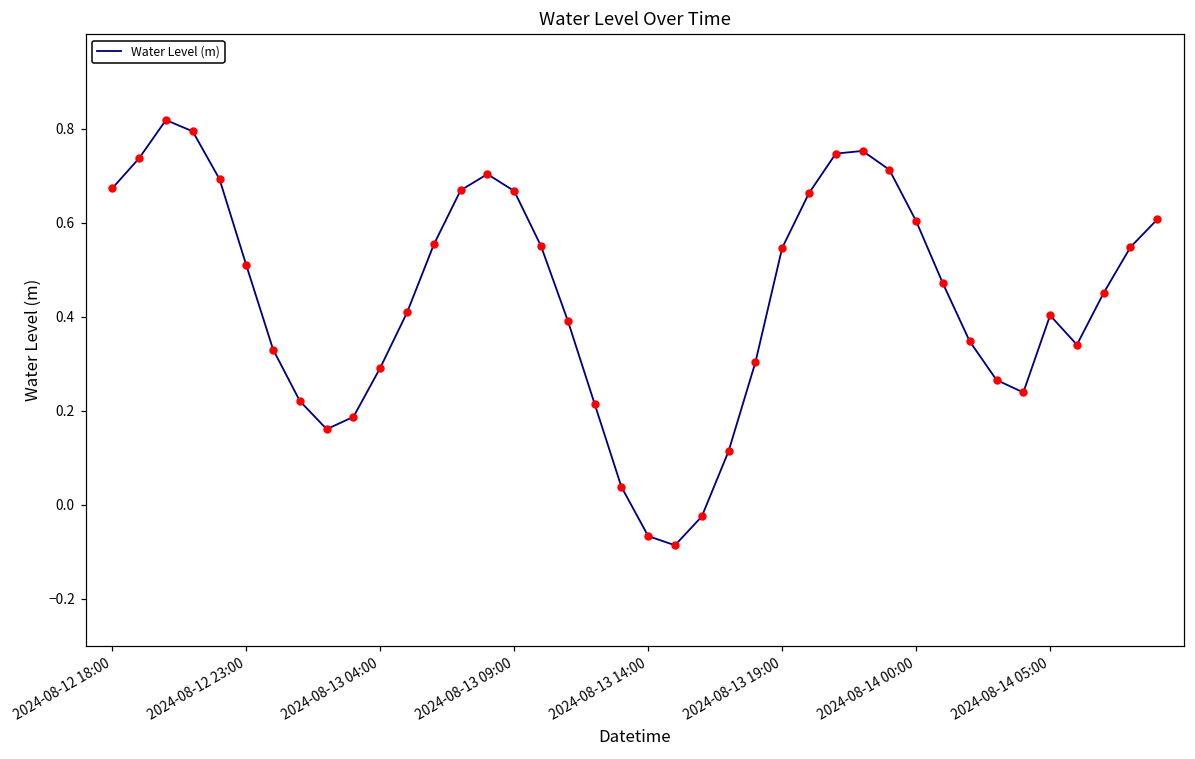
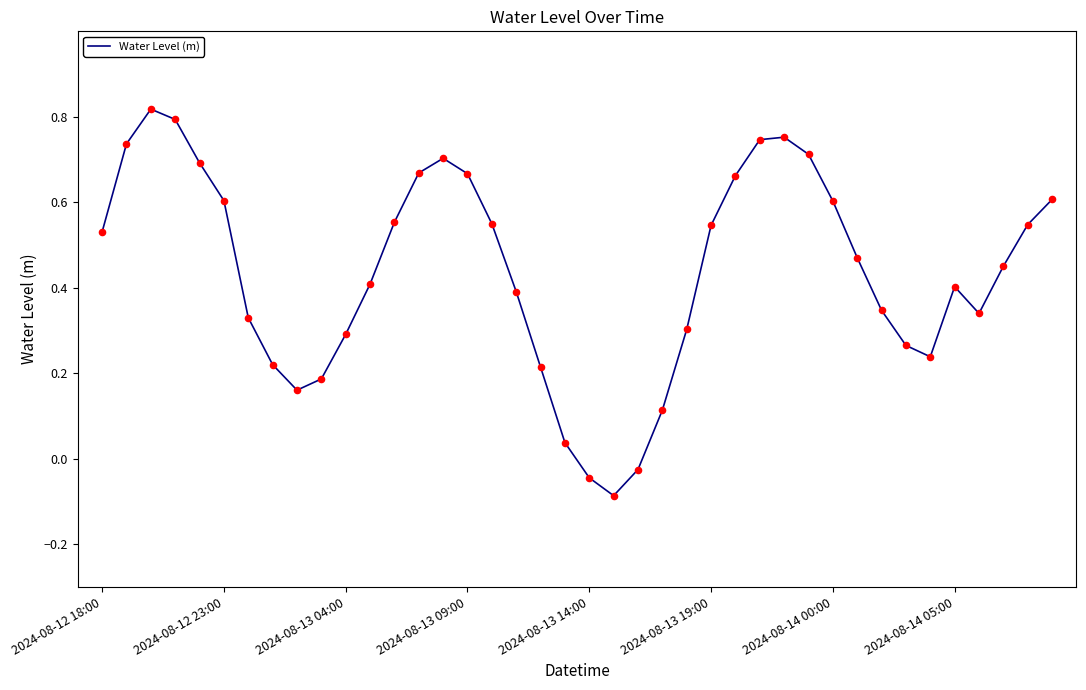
  {
-   "2024-08-12 18:00": 0.67,
-   "2024-08-12 23:00": 0.51,
+   "2024-08-12 18:00": 0.53,
+   "2024-08-12 23:00": 0.60,
    "2024-08-13 04:00": 0.29,
    "2024-08-13 09:00": 0.67,
-   "2024-08-13 14:00": -0.07,
+   "2024-08-13 14:00": -0.04,
    "2024-08-13 19:00": 0.55,
    "2024-08-14 00:00": 0.60,
    "2024-08-14 05:00": 0.40
  }
